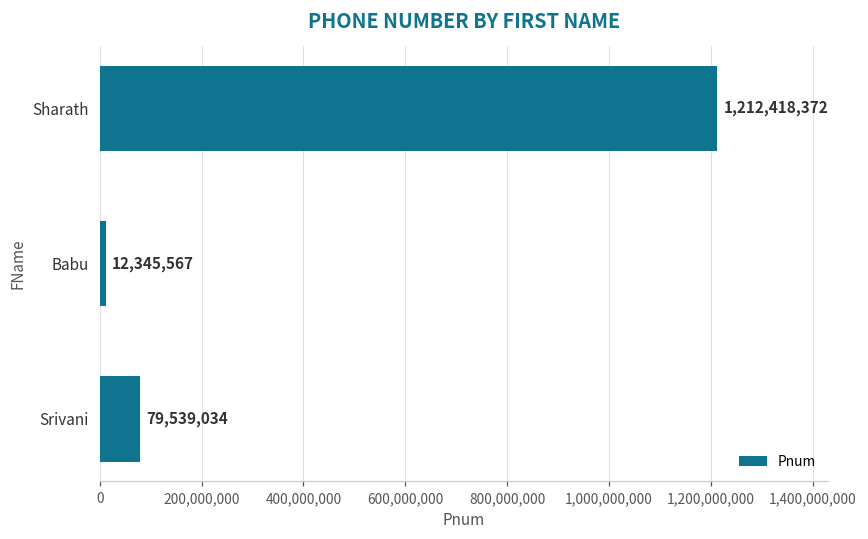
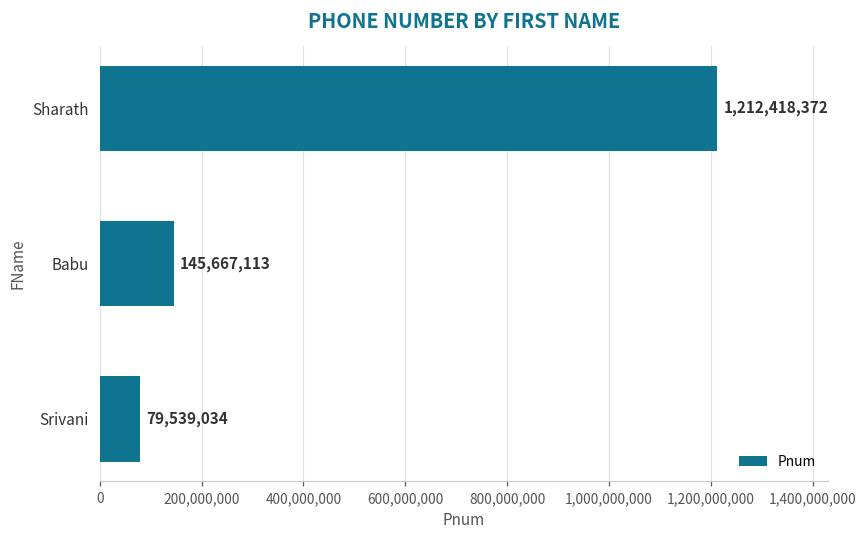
  {
    "Sharath": "1,212,418,372",
-   "Babu": "12,345,567",
+   "Babu": "145,667,113",
    "Srivani": "79,539,034"
  }
